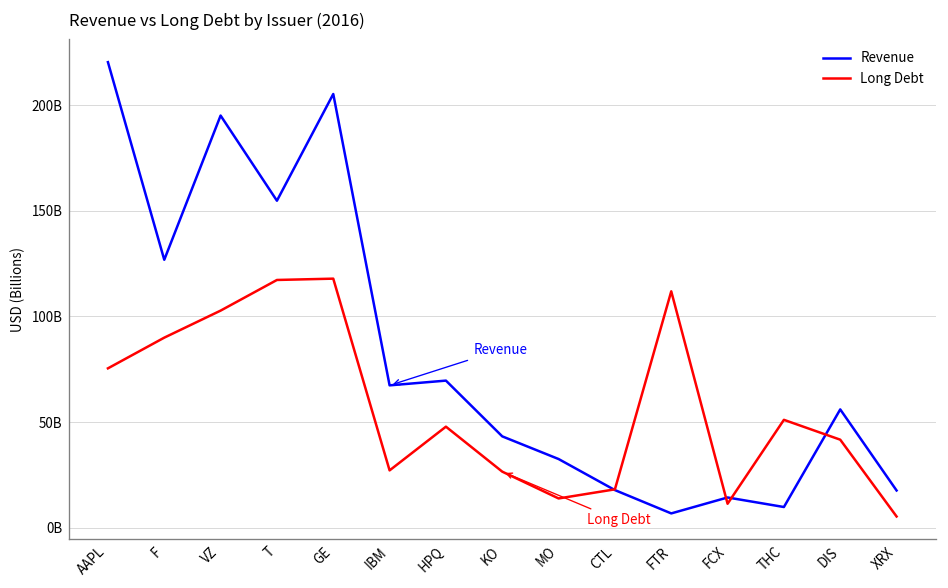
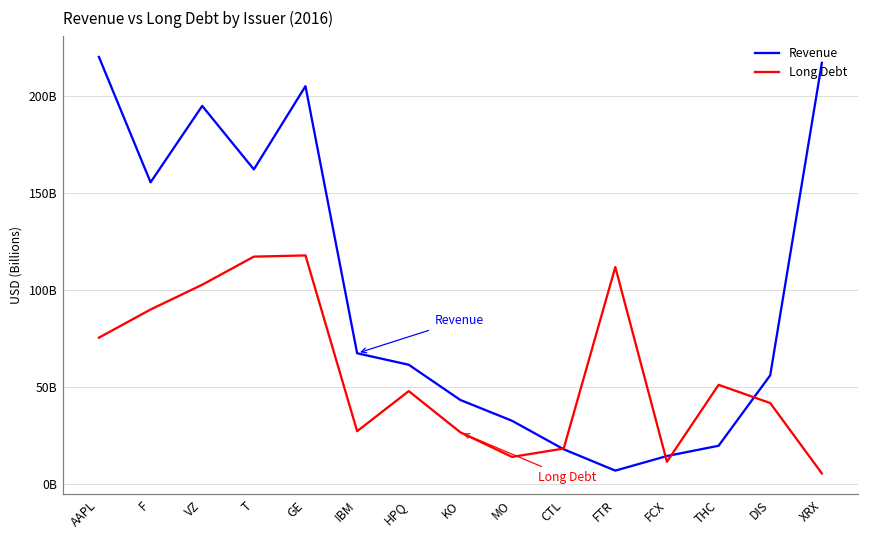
  {
    "Revenue": {
      "AAPL": 220000000000,
-     "F": 127000000000,
+     "F": 156000000000,
      "VZ": 195000000000,
-     "T": 155000000000,
+     "T": 162000000000,
      "GE": 205000000000,
      "IBM": 67000000000,
-     "HPQ": 70000000000,
+     "HPQ": 61000000000,
      "KO": 43000000000,
      "MO": 33000000000,
      "FTR": 7000000000,
      "FCX": 14000000000,
-     "THC": 10000000000,
+     "THC": 20000000000,
      "DIS": 56000000000,
-     "XRX": 18000000000
+     "XRX": 217000000000
    },
    "Long Debt": {
      "AAPL": 75000000000,
      "F": 90000000000,
      "VZ": 103000000000,
      "T": 117000000000,
      "GE": 118000000000,
      "IBM": 27000000000,
      "HPQ": 48000000000,
      "KO": 27000000000,
      "MO": 14000000000,
      "FTR": 112000000000,
      "FCX": 11000000000,
      "THC": 51000000000,
      "DIS": 42000000000,
      "XRX": 5000000000
    }
  }
